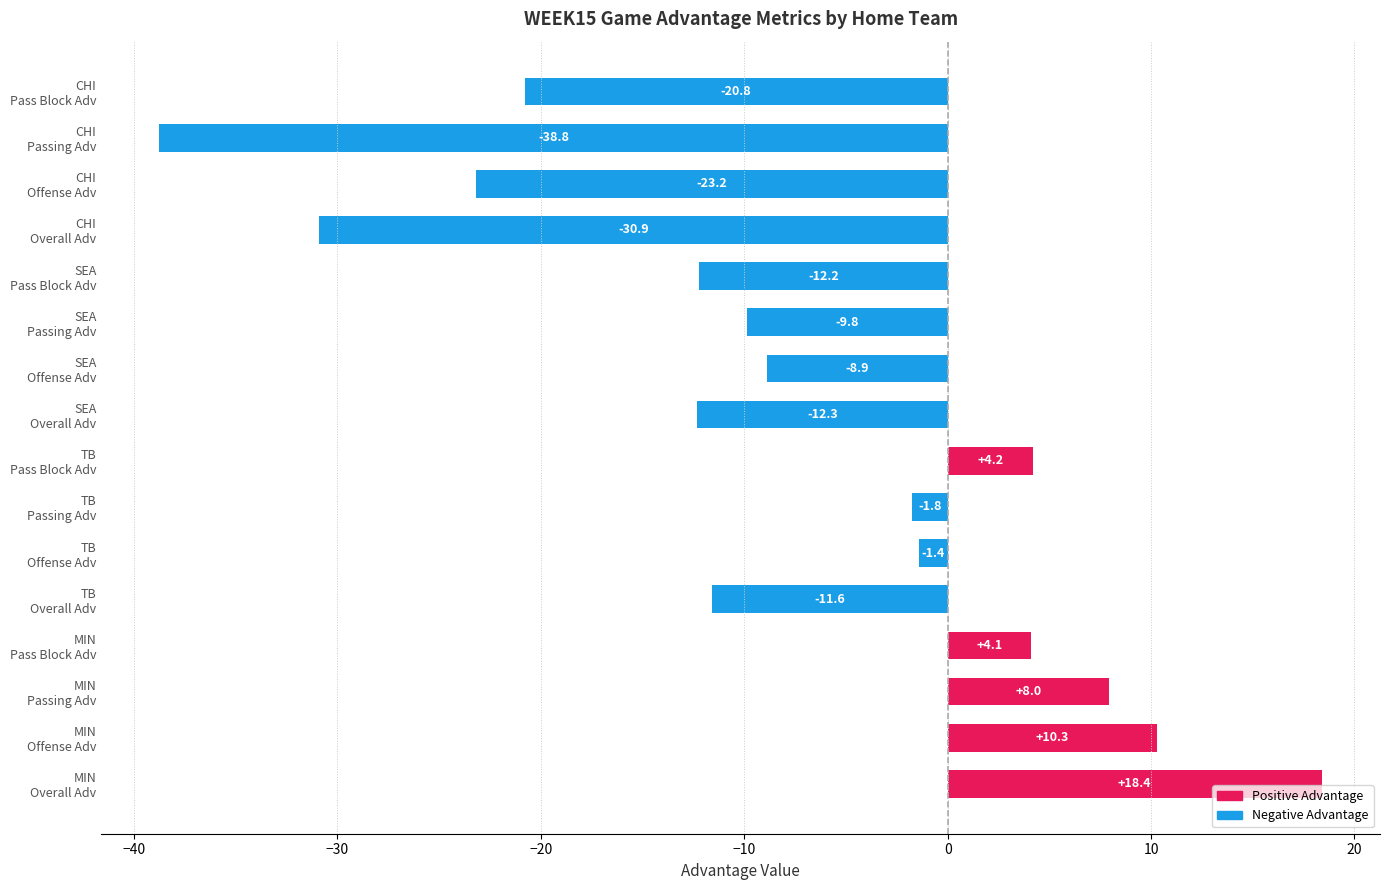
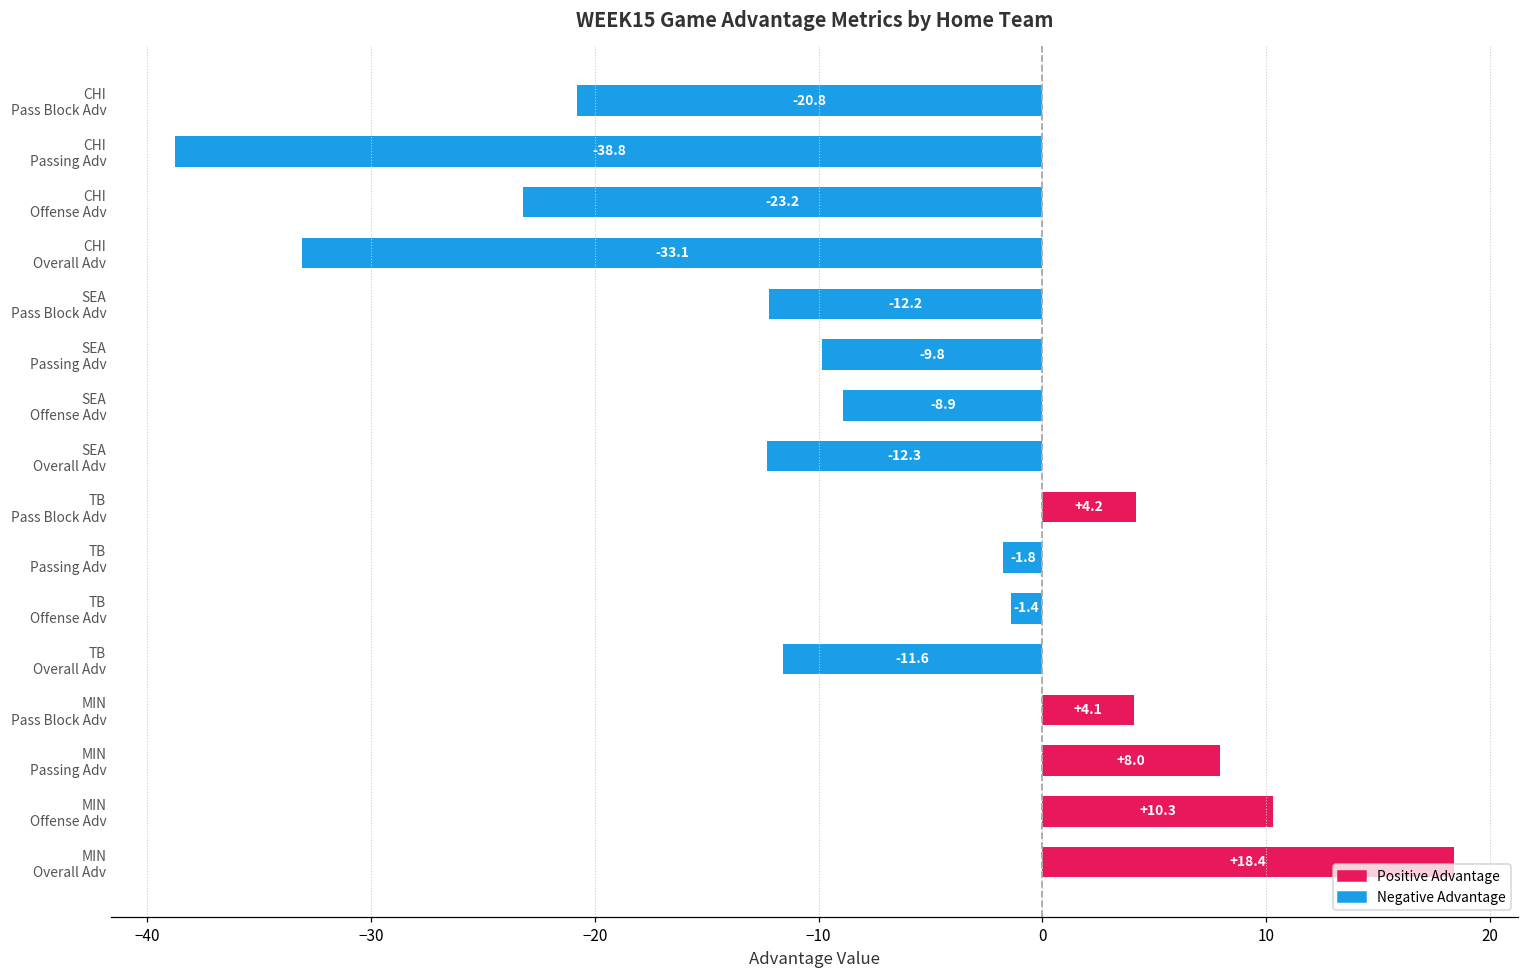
  {
    "CHI Pass Block Adv": "-20.8",
    "CHI Passing Adv": "-38.8",
    "CHI Offense Adv": "-23.2",
-   "CHI Overall Adv": "-30.9",
+   "CHI Overall Adv": "-33.1",
    "SEA Pass Block Adv": "-12.2",
    "SEA Passing Adv": "-9.8",
    "SEA Offense Adv": "-8.9",
    "SEA Overall Adv": "-12.3",
    "TB Pass Block Adv": "+4.2",
    "TB Passing Adv": "-1.8",
    "TB Offense Adv": "-1.4",
    "TB Overall Adv": "-11.6",
    "MIN Pass Block Adv": "+4.1",
    "MIN Passing Adv": "+8.0",
    "MIN Offense Adv": "+10.3",
    "MIN Overall Adv": "+18.4"
  }
